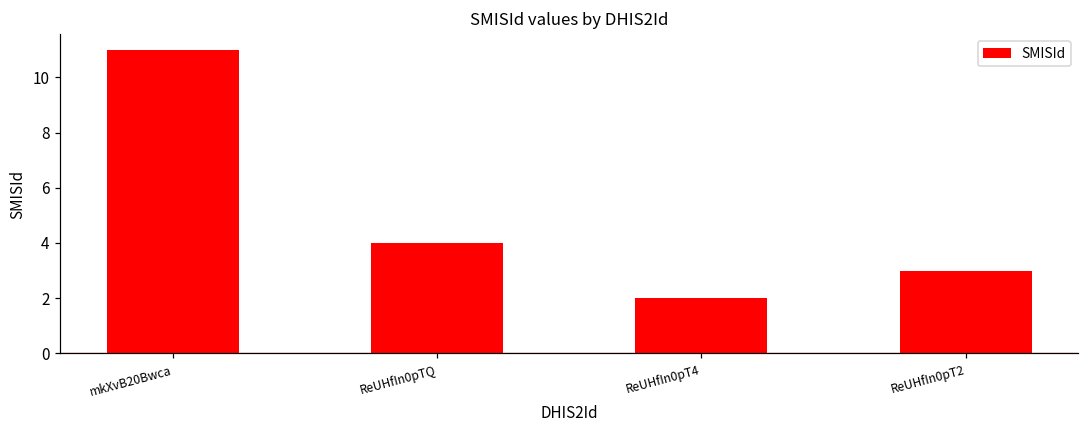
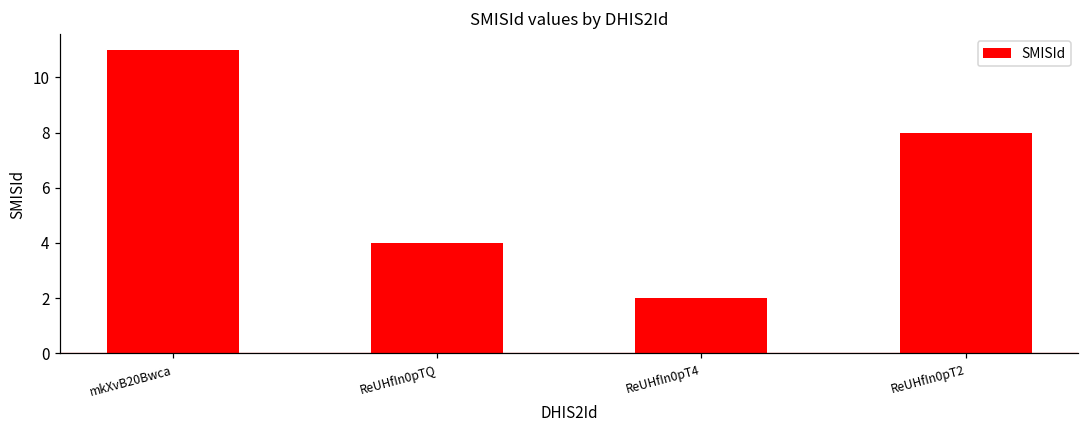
  {
    "mkXvB20Bwca": 11,
    "ReUHfIn0pTQ": 4,
    "ReUHfIn0pT4": 2,
-   "ReUHfIn0pT2": 3
+   "ReUHfIn0pT2": 8
  }
